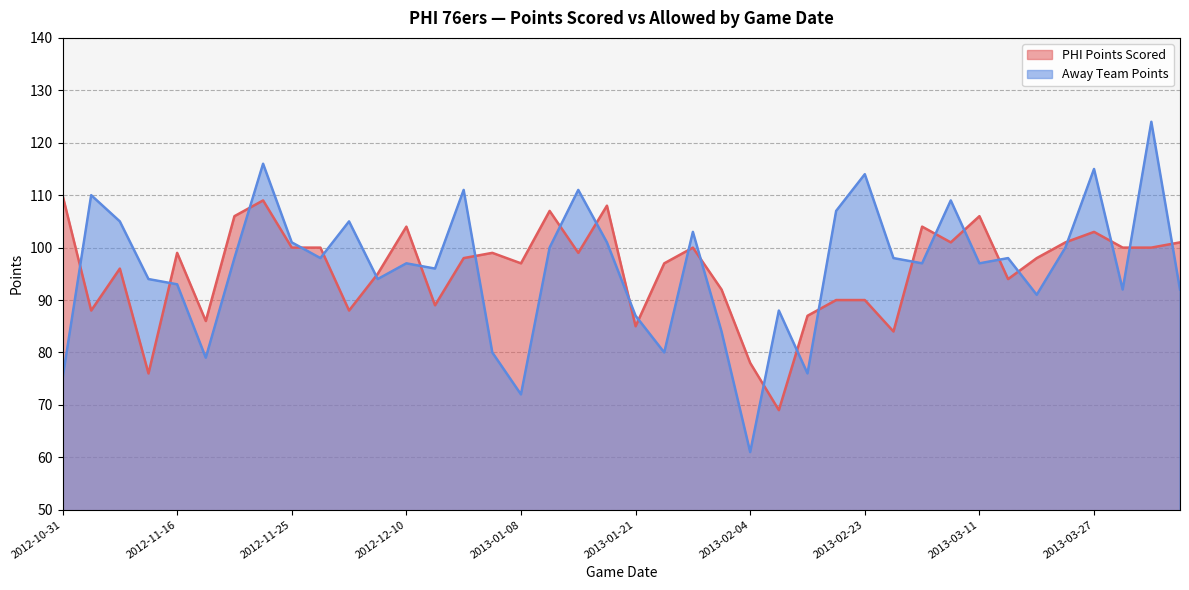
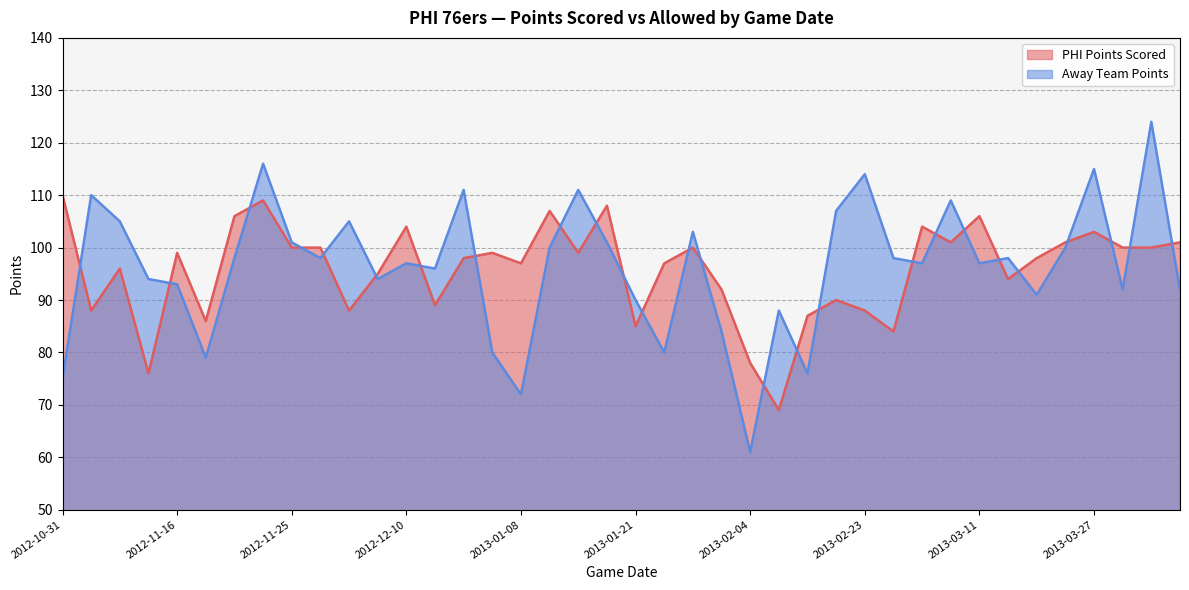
  {
    "PHI Points Scored": {
      "2012-10-31": 110,
      "2012-11-16": 99,
      "2012-11-25": 100,
      "2012-12-10": 104,
      "2013-01-08": 97,
      "2013-01-21": 85,
      "2013-02-04": 78,
-     "2013-02-23": 90,
+     "2013-02-23": 88,
      "2013-03-11": 106,
      "2013-03-27": 103
    },
    "Away Team Points": {
      "2012-10-31": 75,
      "2012-11-16": 93,
      "2012-11-25": 101,
      "2012-12-10": 97,
      "2013-01-08": 72,
-     "2013-01-21": 87,
+     "2013-01-21": 90,
      "2013-02-04": 61,
      "2013-02-23": 114,
      "2013-03-11": 97,
      "2013-03-27": 115
    }
  }
